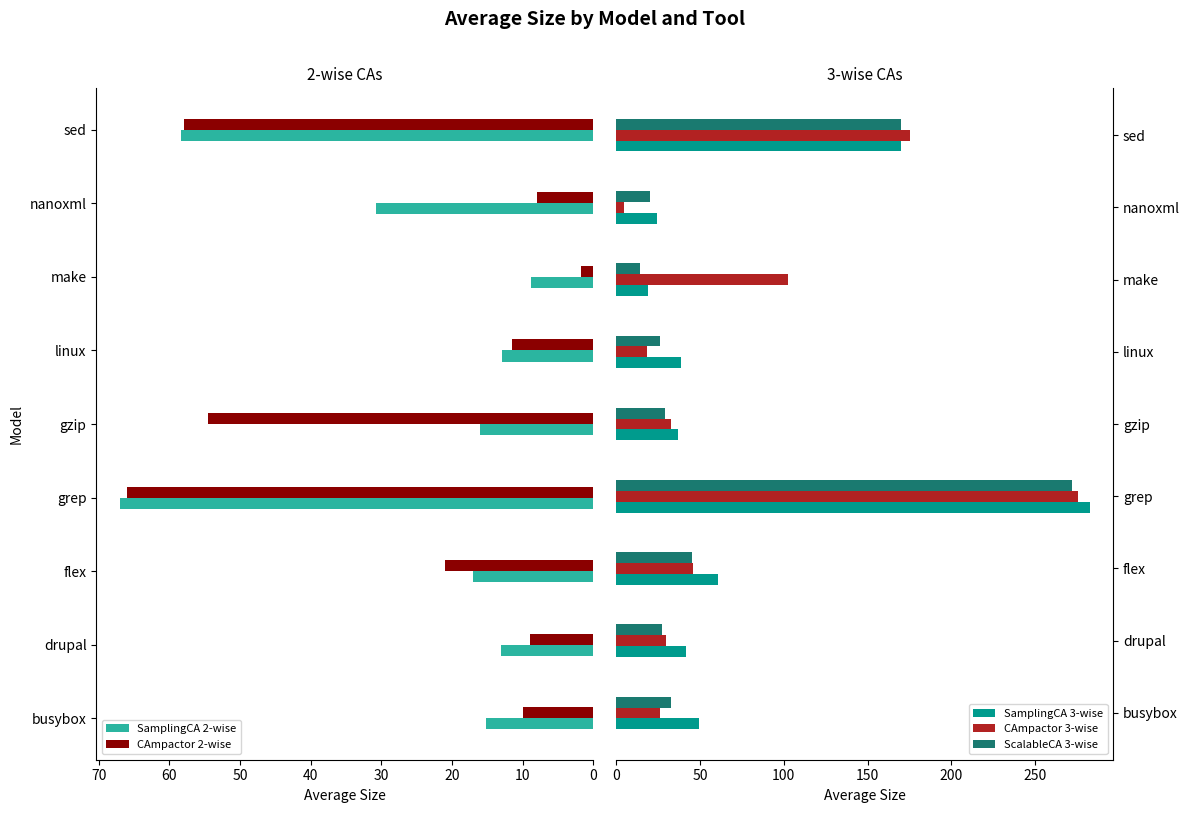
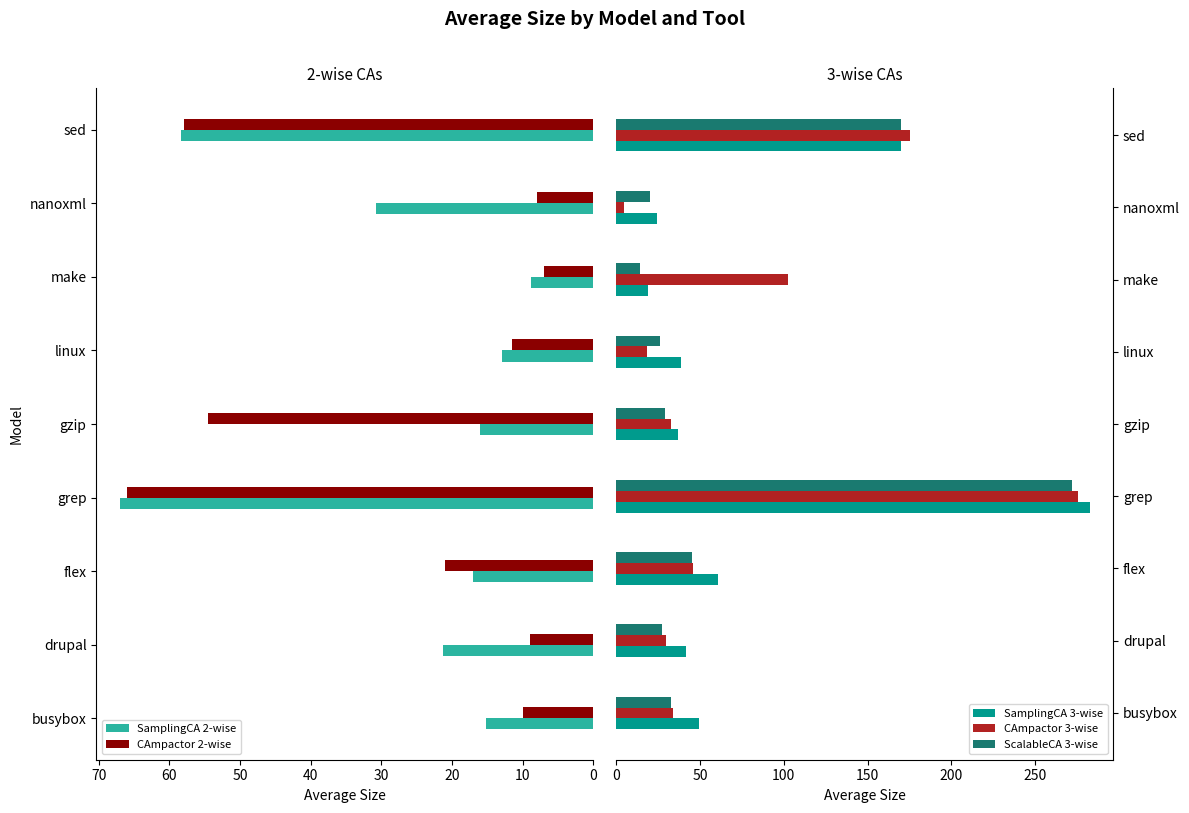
  {
    "2-wise CAs": {
      "SamplingCA 2-wise": {
        "sed": 58,
        "nanoxml": 31,
        "make": 9,
        "linux": 13,
        "gzip": 16,
        "grep": 67,
        "flex": 17,
-       "drupal": 13,
+       "drupal": 21,
        "busybox": 15
      },
      "CAmpactor 2-wise": {
        "sed": 58,
        "nanoxml": 8,
-       "make": 2,
+       "make": 7,
        "linux": 12,
        "gzip": 55,
        "grep": 66,
        "flex": 21,
        "drupal": 9,
        "busybox": 10
      }
    },
    "3-wise CAs": {
      "CAmpactor 3-wise": {
        "sed": 175,
        "nanoxml": 5,
        "make": 103,
        "linux": 19,
        "gzip": 33,
        "grep": 276,
        "flex": 46,
        "drupal": 30,
-       "busybox": 26
+       "busybox": 34
      }
    }
  }
